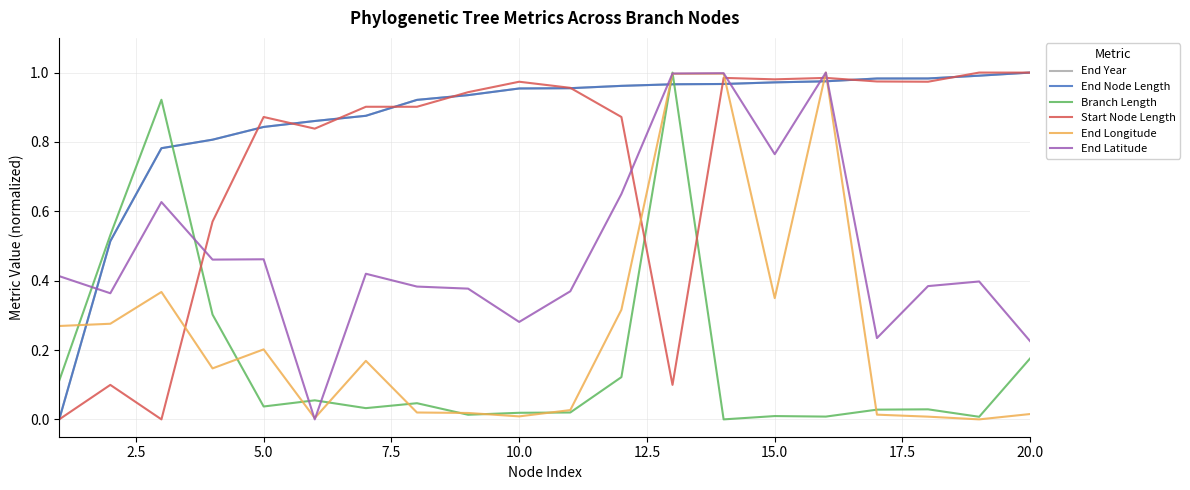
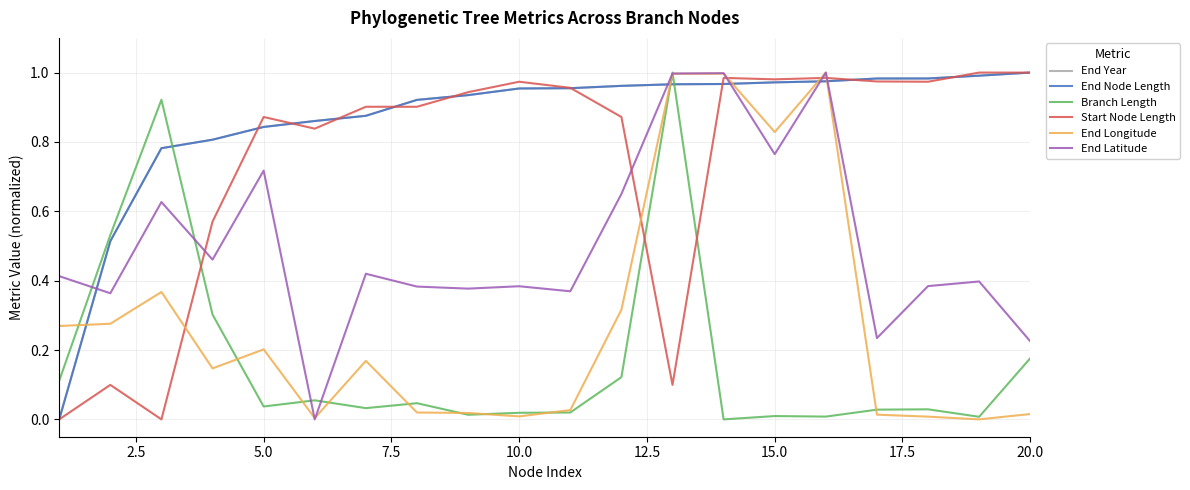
  {
    "End Node Length": {
      "5.0": 0.84,
      "10.0": 0.95,
      "15.0": 0.97
    },
    "Branch Length": {
      "5.0": 0.04,
      "10.0": 0.02,
      "15.0": 0.01,
      "20.0": 0.18
    },
    "Start Node Length": {
      "5.0": 0.87,
      "10.0": 0.97,
      "15.0": 0.98
    },
    "End Longitude": {
      "5.0": 0.20,
      "10.0": 0.01,
-     "15.0": 0.35,
+     "15.0": 0.83,
      "20.0": 0.02
    },
    "End Latitude": {
-     "5.0": 0.46,
-     "10.0": 0.28,
+     "5.0": 0.72,
+     "10.0": 0.38,
      "15.0": 0.76,
      "20.0": 0.23
    }
  }
